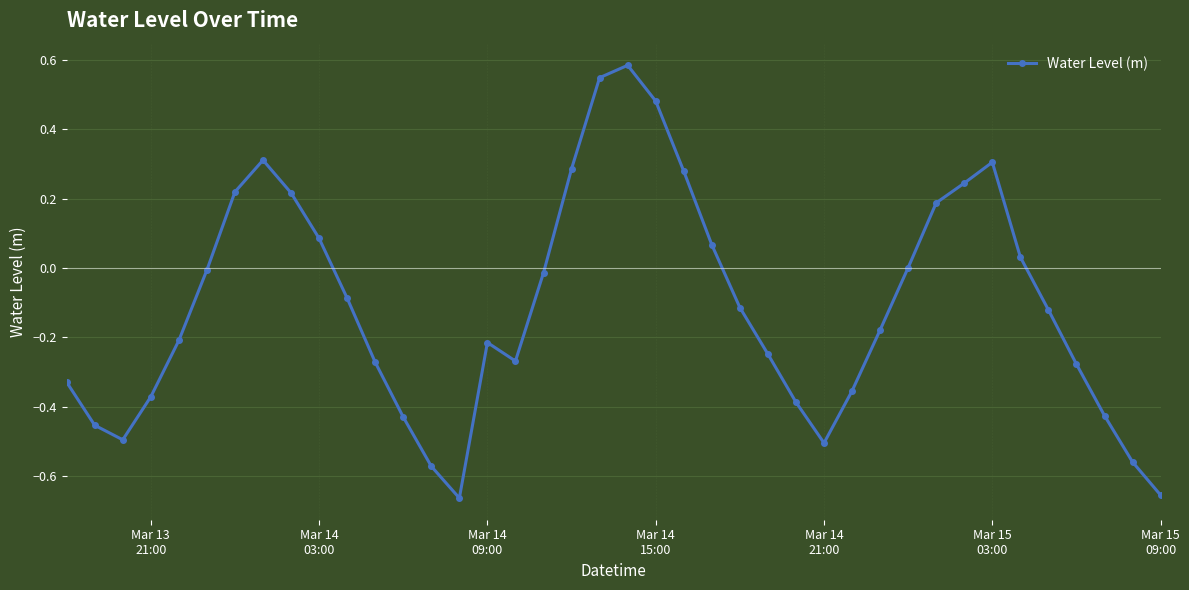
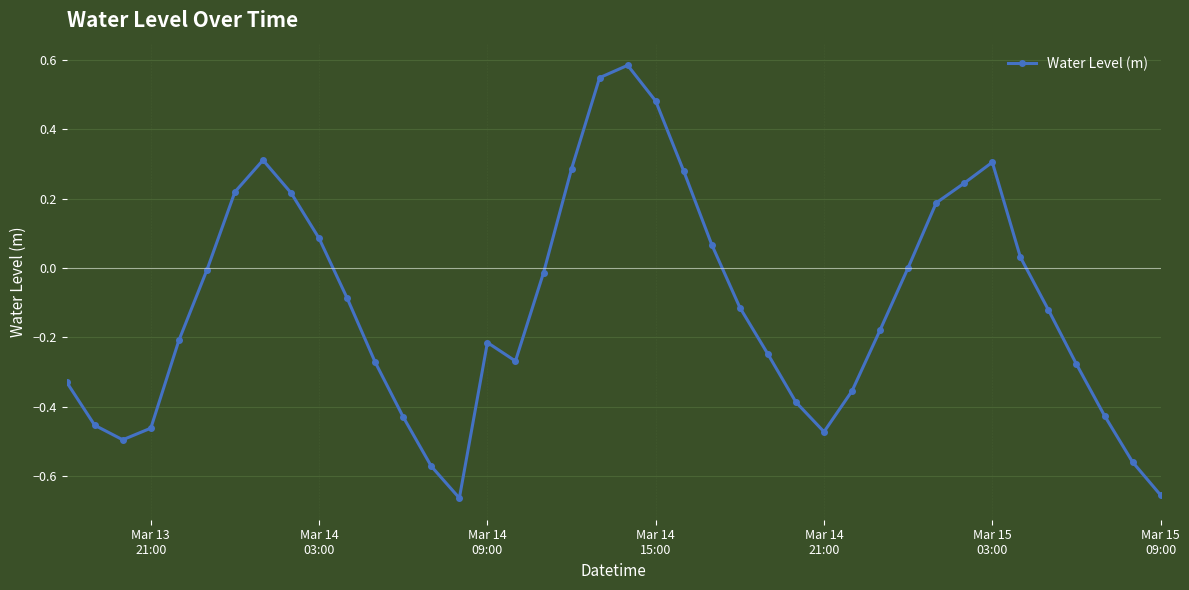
  {
-   "Mar 13 21:00": -0.37,
+   "Mar 13 21:00": -0.46,
    "Mar 14 03:00": 0.09,
    "Mar 14 09:00": -0.21,
    "Mar 14 15:00": 0.48,
-   "Mar 14 21:00": -0.50,
+   "Mar 14 21:00": -0.47,
    "Mar 15 03:00": 0.30,
    "Mar 15 09:00": -0.65
  }
